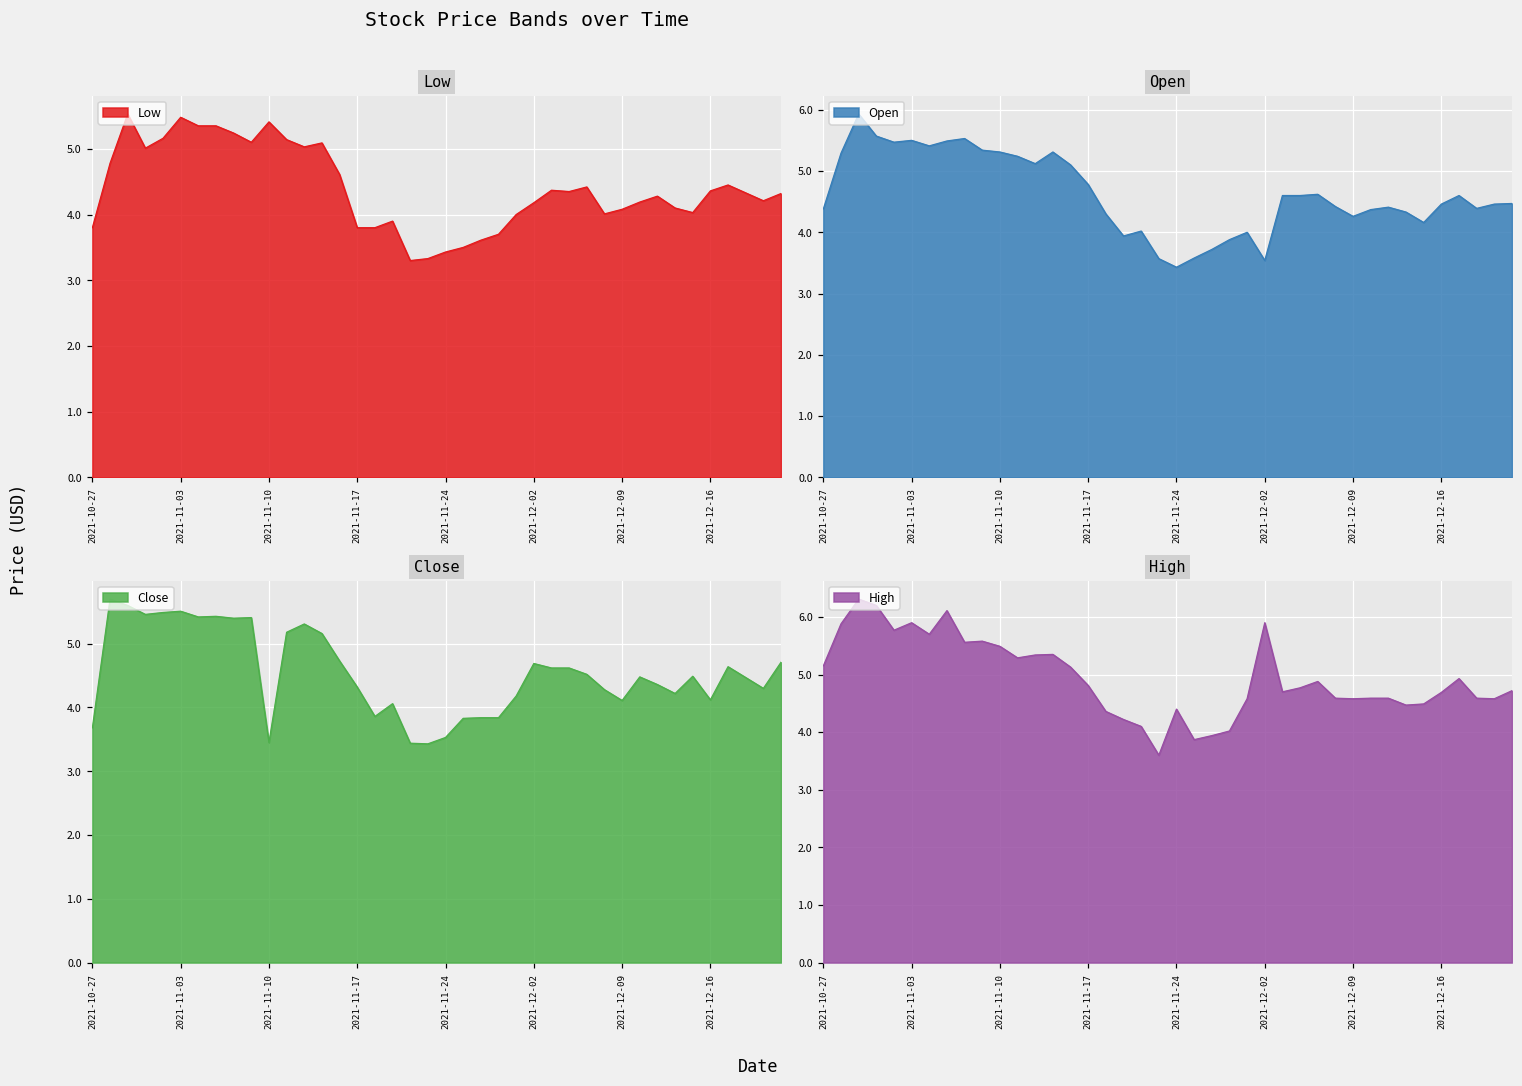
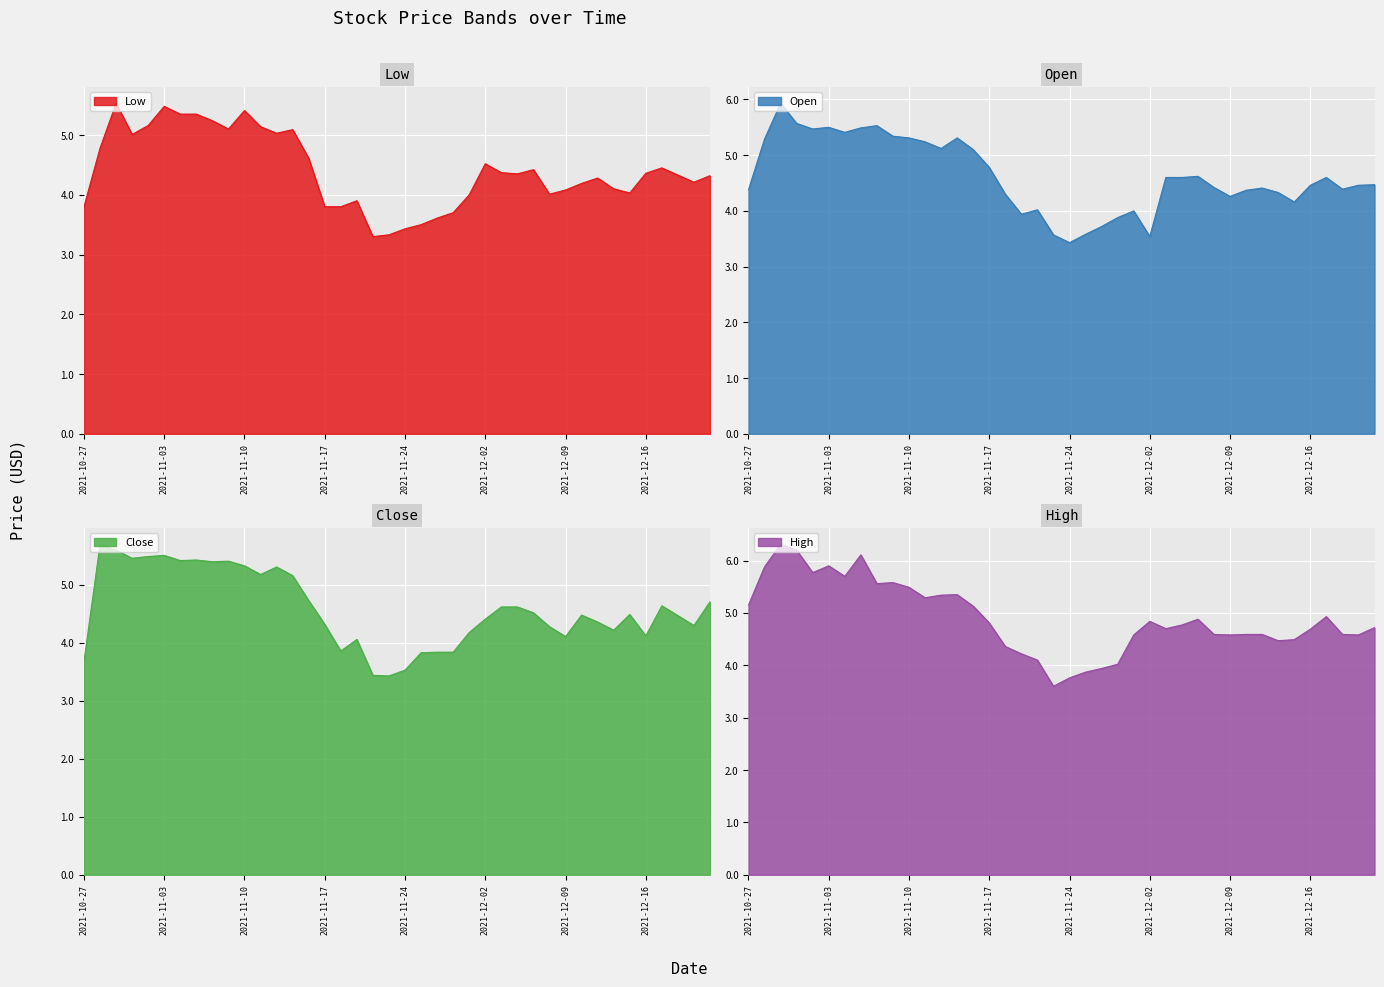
  {
    "Low": {
      "2021-10-27": 3.8,
      "2021-11-03": 5.5,
      "2021-11-10": 5.4,
      "2021-11-17": 3.8,
      "2021-11-24": 3.4,
-     "2021-12-02": 4.2,
+     "2021-12-02": 4.5,
      "2021-12-09": 4.1,
      "2021-12-16": 4.4
    },
    "Open": {
      "2021-10-27": 4.4,
      "2021-11-03": 5.5,
      "2021-11-10": 5.3,
      "2021-11-17": 4.8,
      "2021-11-24": 3.4,
      "2021-12-02": 3.5,
      "2021-12-09": 4.3,
      "2021-12-16": 4.5
    },
    "Close": {
      "2021-10-27": 3.7,
      "2021-11-03": 5.5,
-     "2021-11-10": 3.5,
+     "2021-11-10": 5.3,
      "2021-11-17": 4.3,
      "2021-11-24": 3.5,
-     "2021-12-02": 4.7,
+     "2021-12-02": 4.4,
      "2021-12-09": 4.1,
      "2021-12-16": 4.1
    },
    "High": {
      "2021-10-27": 5.2,
      "2021-11-03": 5.9,
      "2021-11-10": 5.5,
      "2021-11-17": 4.8,
-     "2021-11-24": 4.4,
-     "2021-12-02": 5.9,
+     "2021-11-24": 3.8,
+     "2021-12-02": 4.8,
      "2021-12-09": 4.6,
      "2021-12-16": 4.7
    }
  }
